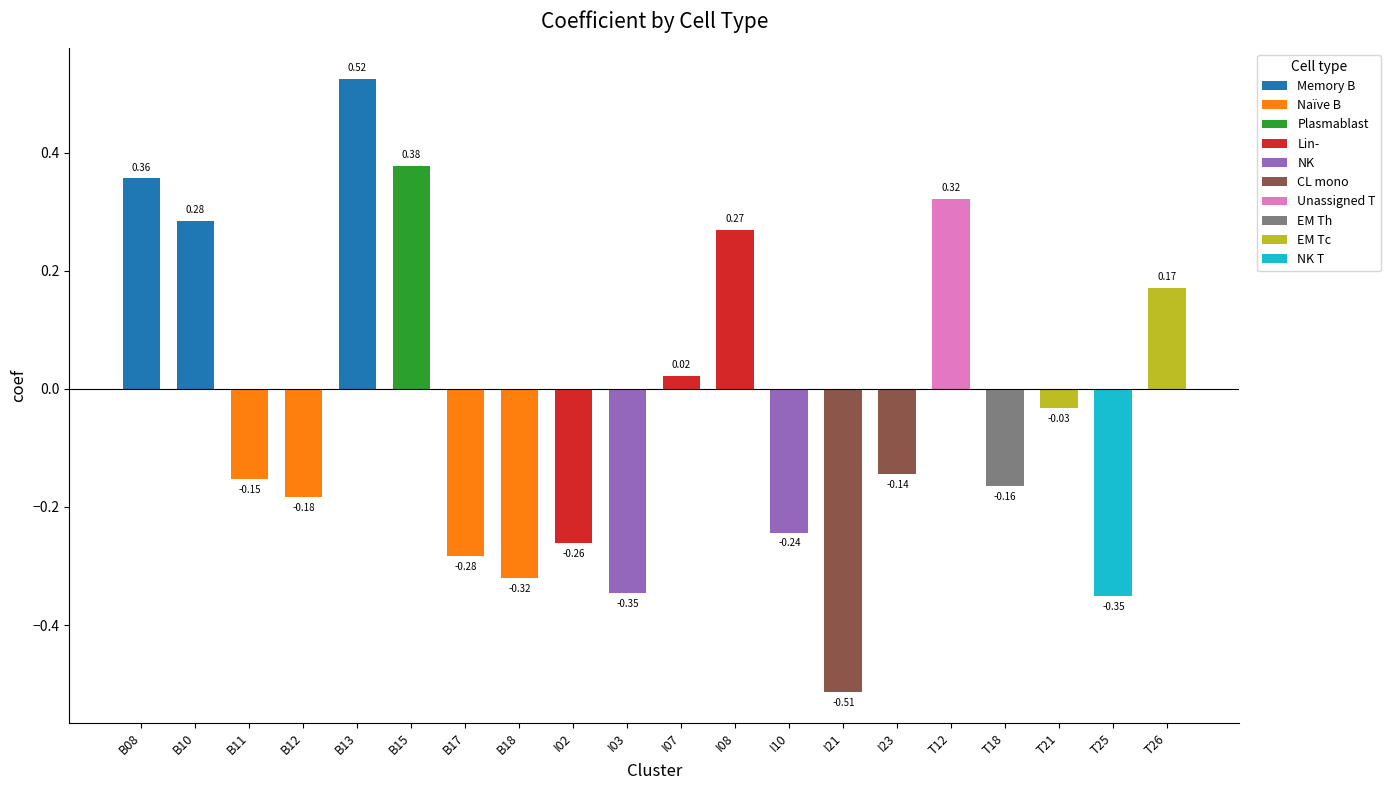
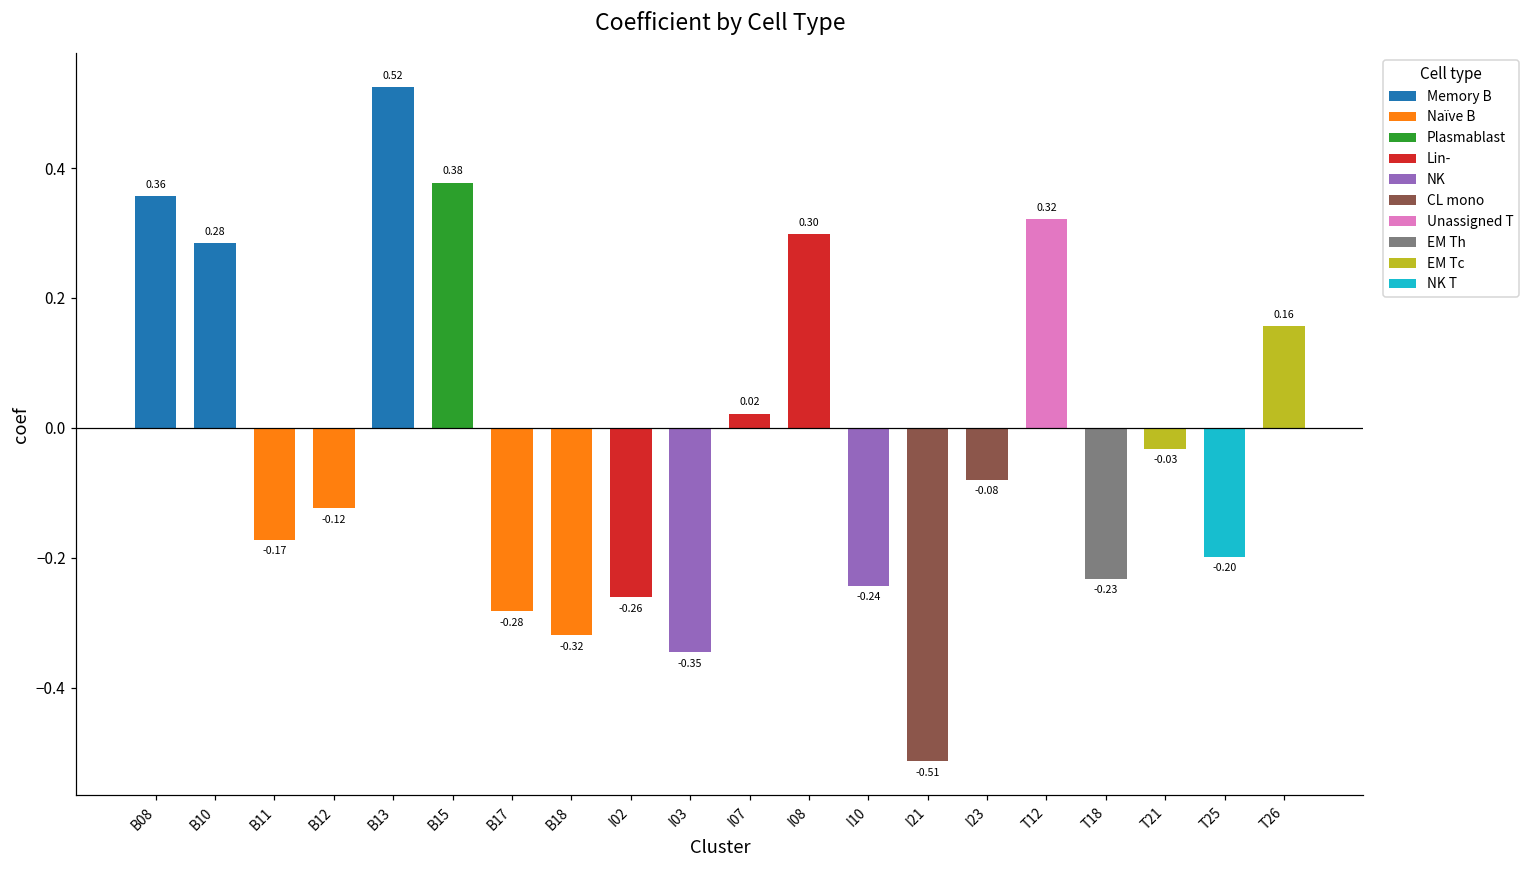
  {
    "B08": 0.36,
    "B10": 0.28,
-   "B11": -0.15,
-   "B12": -0.18,
+   "B11": -0.17,
+   "B12": -0.12,
    "B13": 0.52,
    "B15": 0.38,
    "B17": -0.28,
    "B18": -0.32,
    "I02": -0.26,
    "I03": -0.35,
    "I07": 0.02,
-   "I08": 0.27,
+   "I08": 0.30,
    "I10": -0.24,
    "I21": -0.51,
-   "I23": -0.14,
+   "I23": -0.08,
    "T12": 0.32,
-   "T18": -0.16,
+   "T18": -0.23,
    "T21": -0.03,
-   "T25": -0.35,
-   "T26": 0.17
+   "T25": -0.20,
+   "T26": 0.16
  }
